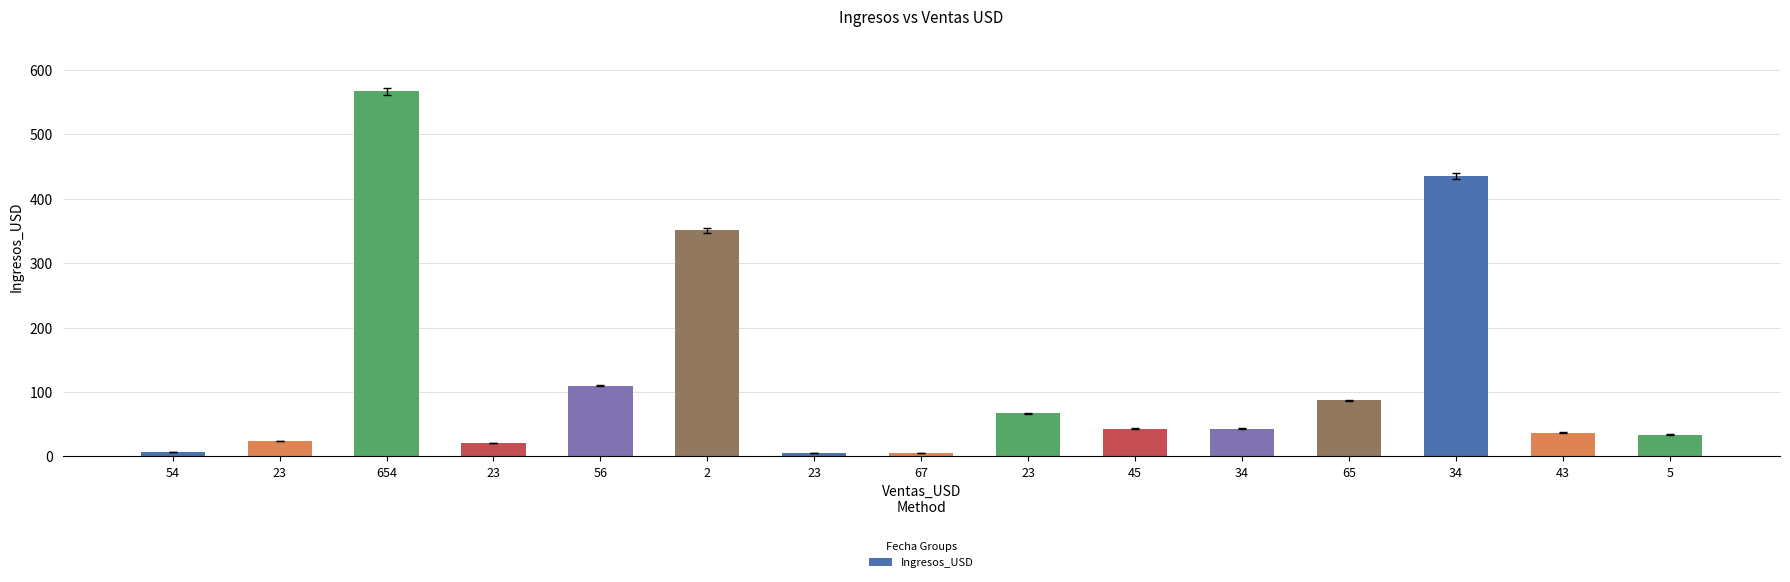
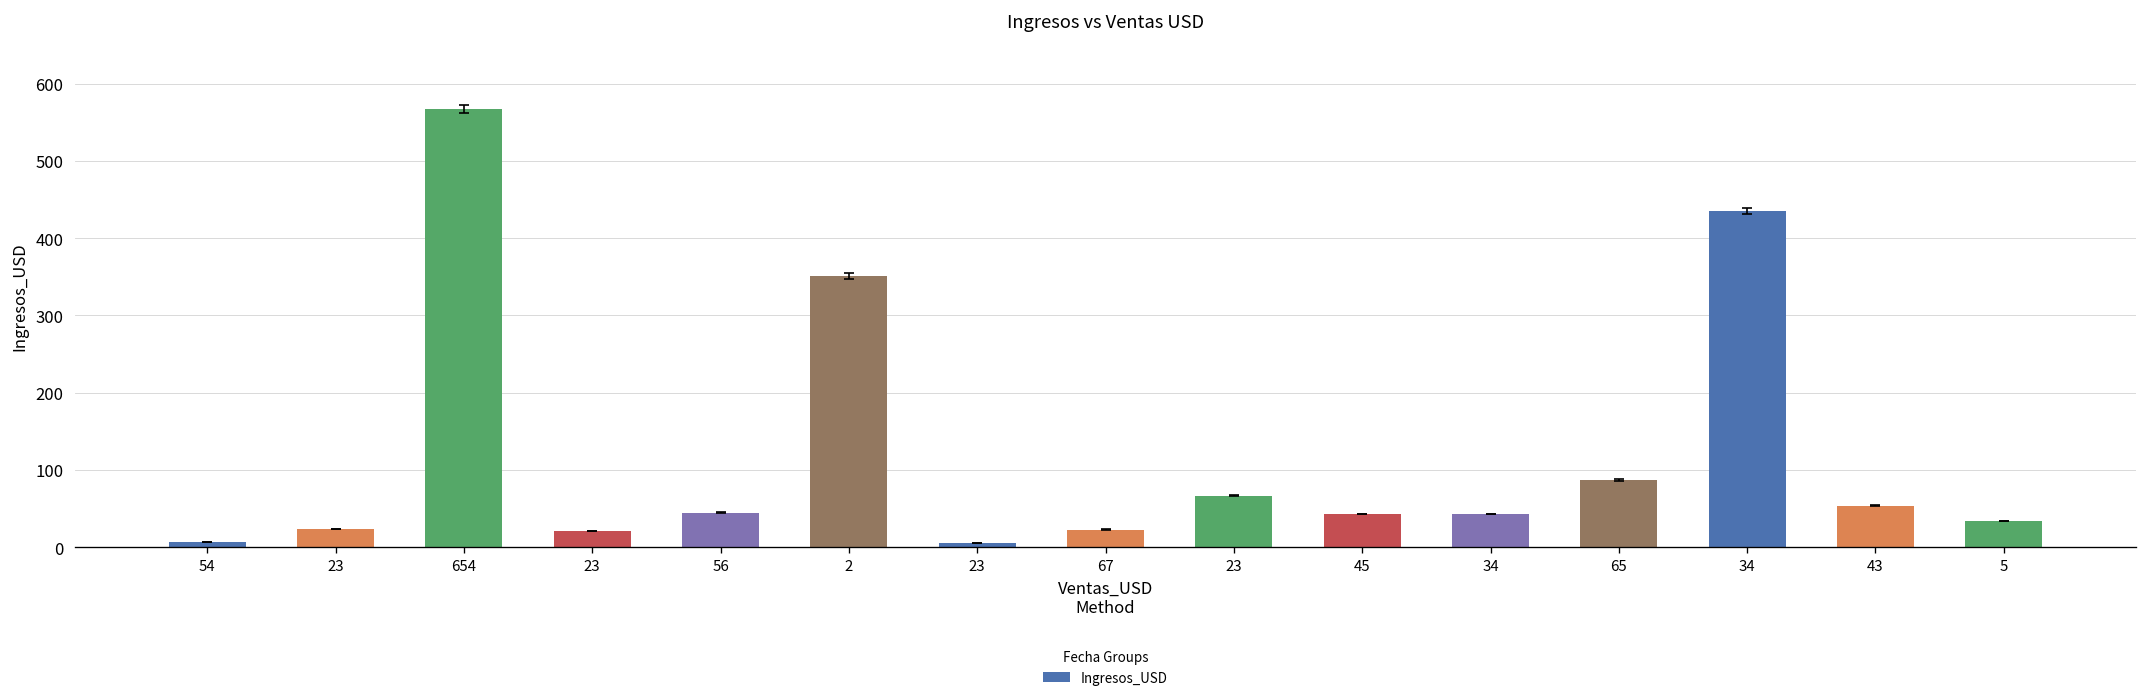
  {
    "Ingresos_USD": {
      "54": 10,
      "654": 570,
-     "56": 110,
+     "56": 50,
      "2": 350,
-     "67": 10,
+     "67": 20,
      "45": 40,
      "65": 90,
-     "43": 40,
+     "43": 50,
      "5": 30
    }
  }
